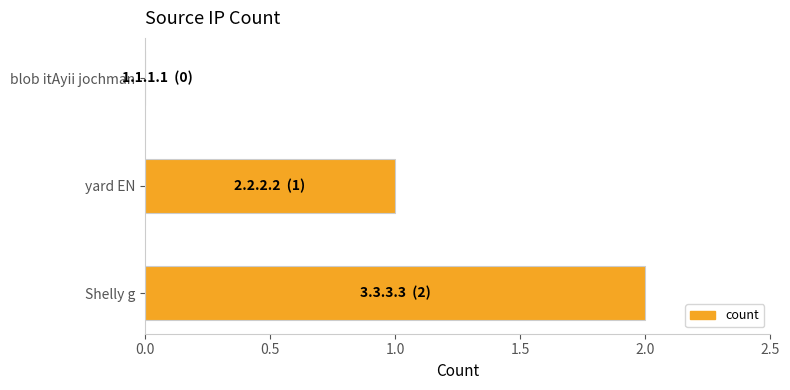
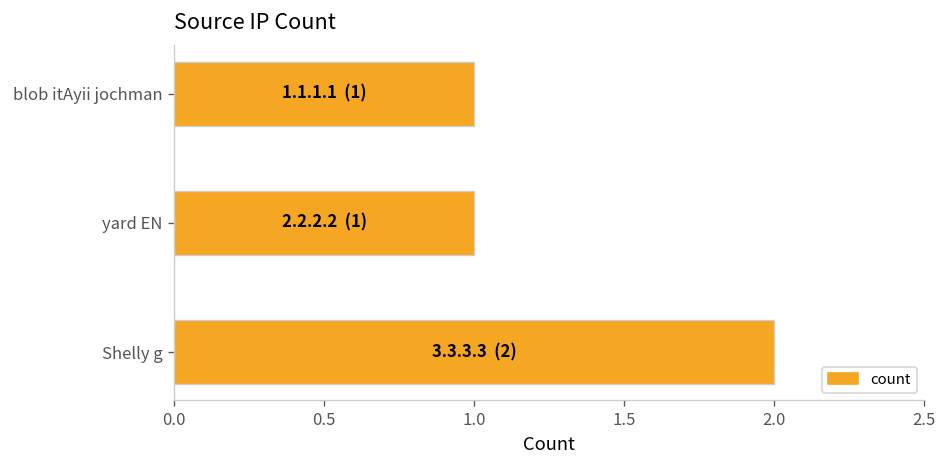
  {
-   "blob itAyii jochman": "(0)",
+   "blob itAyii jochman": "(1)",
    "yard EN": "(1)",
    "Shelly g": "(2)"
  }
